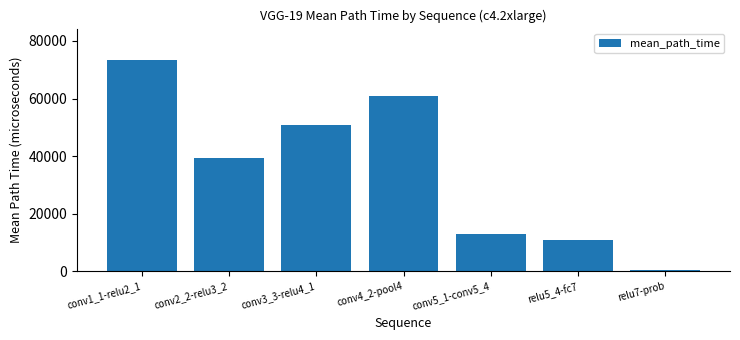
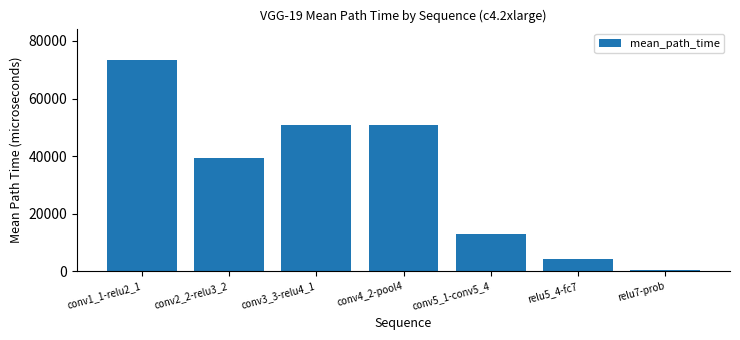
  {
    "conv1_1-relu2_1": 73000,
    "conv2_2-relu3_2": 39000,
    "conv3_3-relu4_1": 51000,
-   "conv4_2-pool4": 61000,
+   "conv4_2-pool4": 51000,
    "conv5_1-conv5_4": 13000,
-   "relu5_4-fc7": 11000
+   "relu5_4-fc7": 4000
  }
